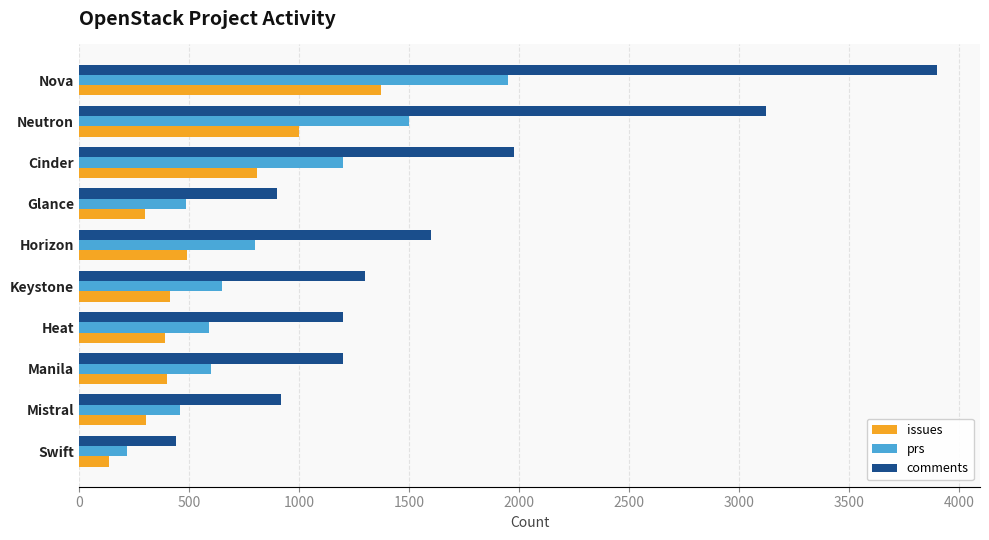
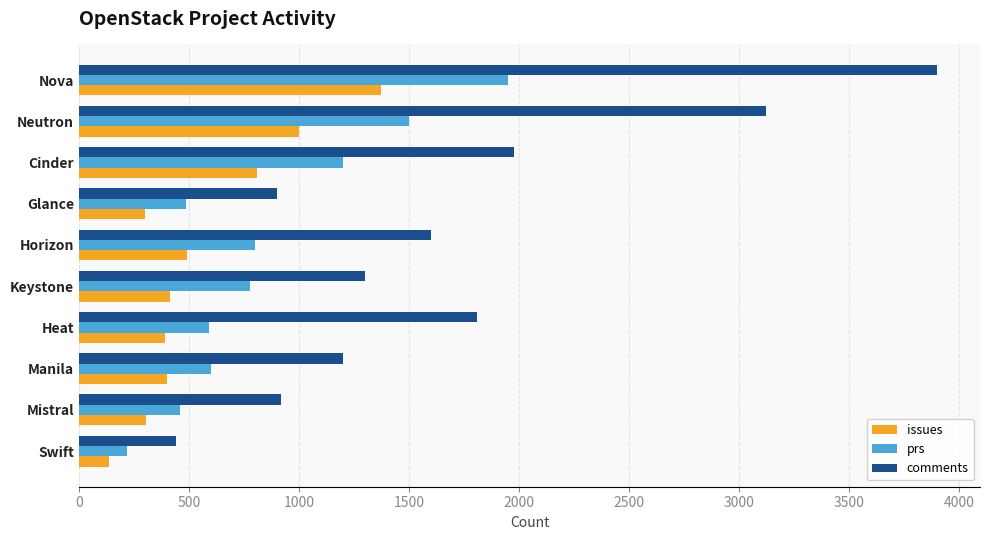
  {
    "issues": {
      "Nova": 1370,
      "Neutron": 1000,
      "Cinder": 810,
      "Glance": 300,
      "Horizon": 490,
      "Keystone": 420,
      "Heat": 390,
      "Manila": 400,
      "Mistral": 310,
      "Swift": 140
    },
    "prs": {
      "Nova": 1950,
      "Neutron": 1500,
      "Cinder": 1200,
      "Glance": 490,
      "Horizon": 800,
-     "Keystone": 650,
+     "Keystone": 780,
      "Heat": 590,
      "Manila": 600,
      "Mistral": 460,
      "Swift": 220
    },
    "comments": {
      "Nova": 3900,
      "Neutron": 3120,
      "Cinder": 1980,
      "Glance": 900,
      "Horizon": 1600,
      "Keystone": 1300,
-     "Heat": 1200,
+     "Heat": 1810,
      "Manila": 1200,
      "Mistral": 920,
      "Swift": 440
    }
  }
